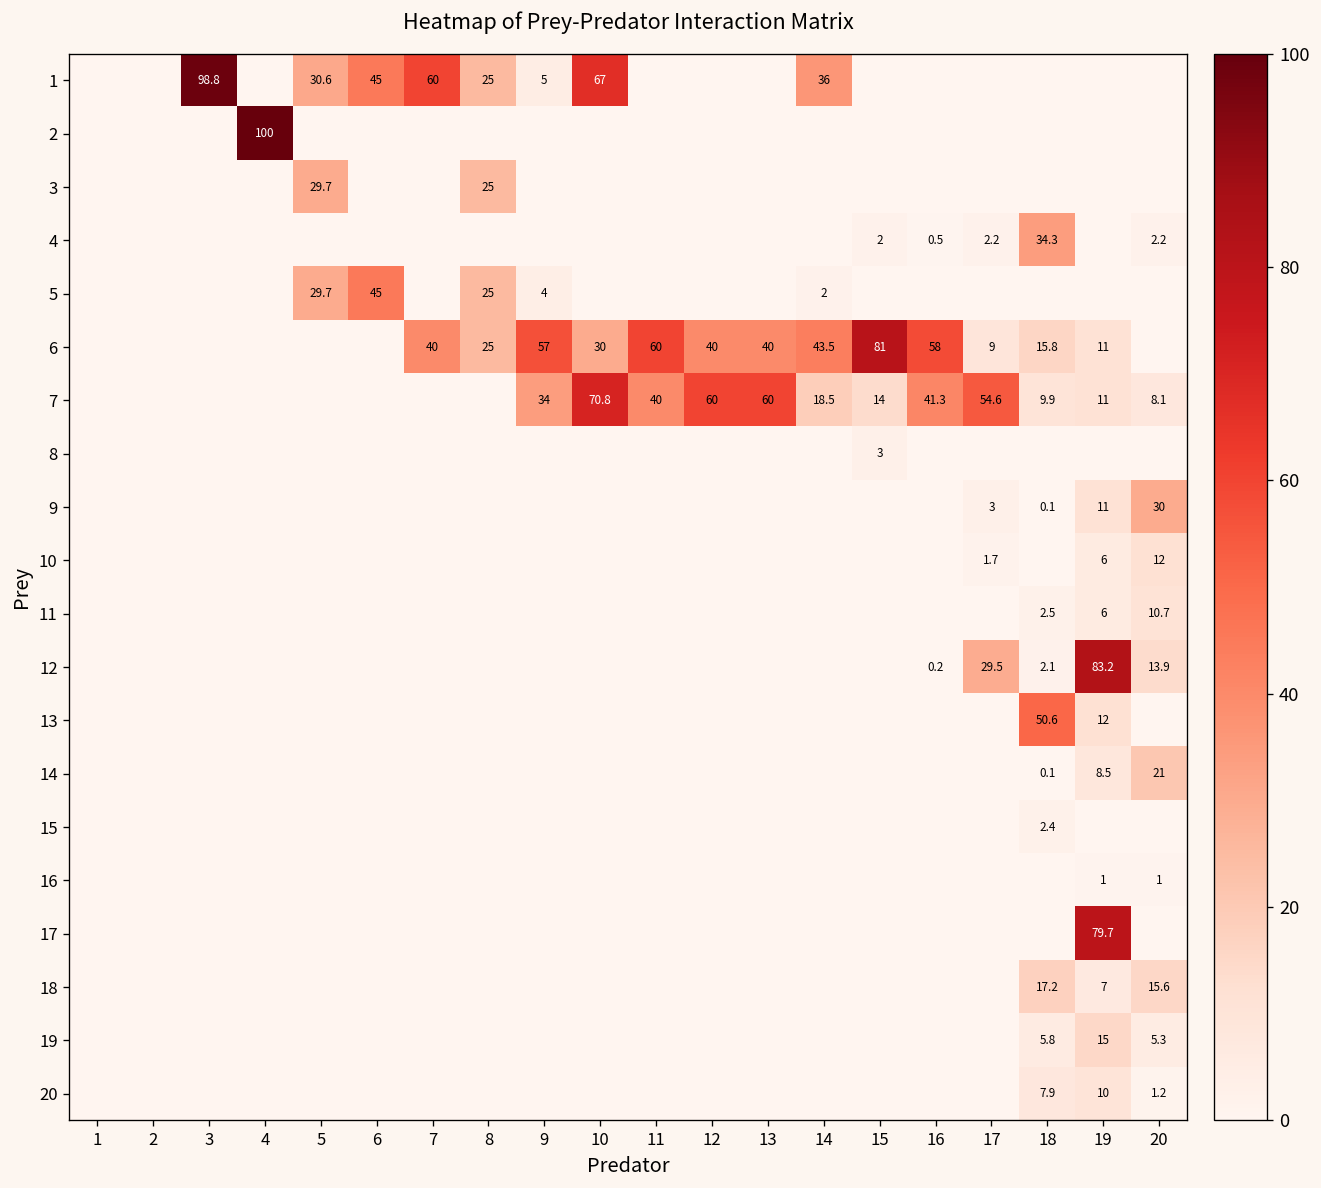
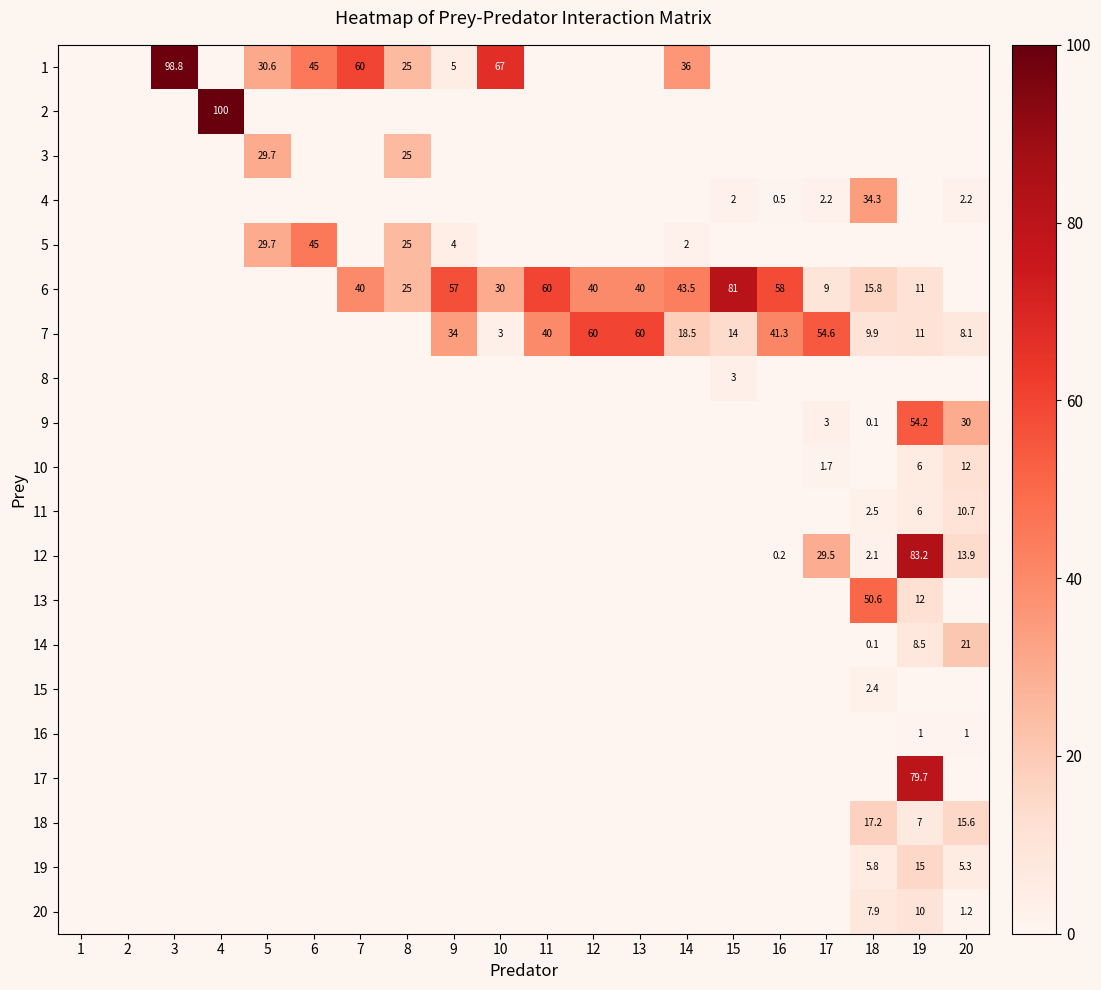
  {
    "1": {
      "3": 98.8,
      "5": 30.6,
      "6": 45,
      "7": 60,
      "8": 25,
      "9": 5,
      "10": 67,
      "14": 36
    },
    "2": {
      "4": 100
    },
    "3": {
      "5": 29.7,
      "8": 25
    },
    "4": {
      "15": 2,
      "16": 0.5,
      "17": 2.2,
      "18": 34.3,
      "20": 2.2
    },
    "5": {
      "5": 29.7,
      "6": 45,
      "8": 25,
      "9": 4,
      "14": 2
    },
    "6": {
      "7": 40,
      "8": 25,
      "9": 57,
      "10": 30,
      "11": 60,
      "12": 40,
      "13": 40,
      "14": 43.5,
      "15": 81,
      "16": 58,
      "17": 9,
      "18": 15.8,
      "19": 11
    },
    "7": {
      "9": 34,
-     "10": 70.8,
+     "10": 3,
      "11": 40,
      "12": 60,
      "13": 60,
      "14": 18.5,
      "15": 14,
      "16": 41.3,
      "17": 54.6,
      "18": 9.9,
      "19": 11,
      "20": 8.1
    },
    "8": {
      "15": 3
    },
    "9": {
      "17": 3,
      "18": 0.1,
-     "19": 11,
+     "19": 54.2,
      "20": 30
    },
    "10": {
      "17": 1.7,
      "19": 6,
      "20": 12
    },
    "11": {
      "18": 2.5,
      "19": 6,
      "20": 10.7
    },
    "12": {
      "16": 0.2,
      "17": 29.5,
      "18": 2.1,
      "19": 83.2,
      "20": 13.9
    },
    "13": {
      "18": 50.6,
      "19": 12
    },
    "14": {
      "18": 0.1,
      "19": 8.5,
      "20": 21
    },
    "15": {
      "18": 2.4
    },
    "16": {
      "19": 1,
      "20": 1
    },
    "17": {
      "19": 79.7
    },
    "18": {
      "18": 17.2,
      "19": 7,
      "20": 15.6
    },
    "19": {
      "18": 5.8,
      "19": 15,
      "20": 5.3
    },
    "20": {
      "18": 7.9,
      "19": 10,
      "20": 1.2
    }
  }
